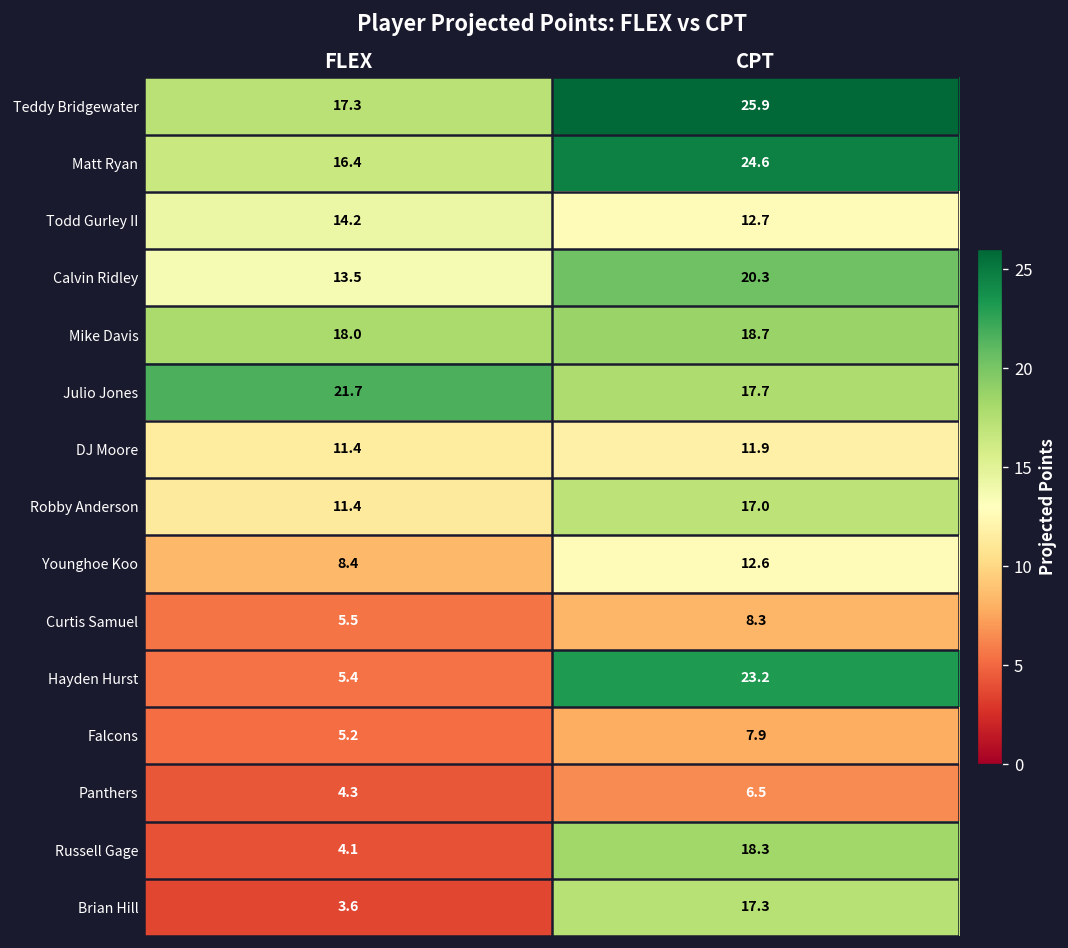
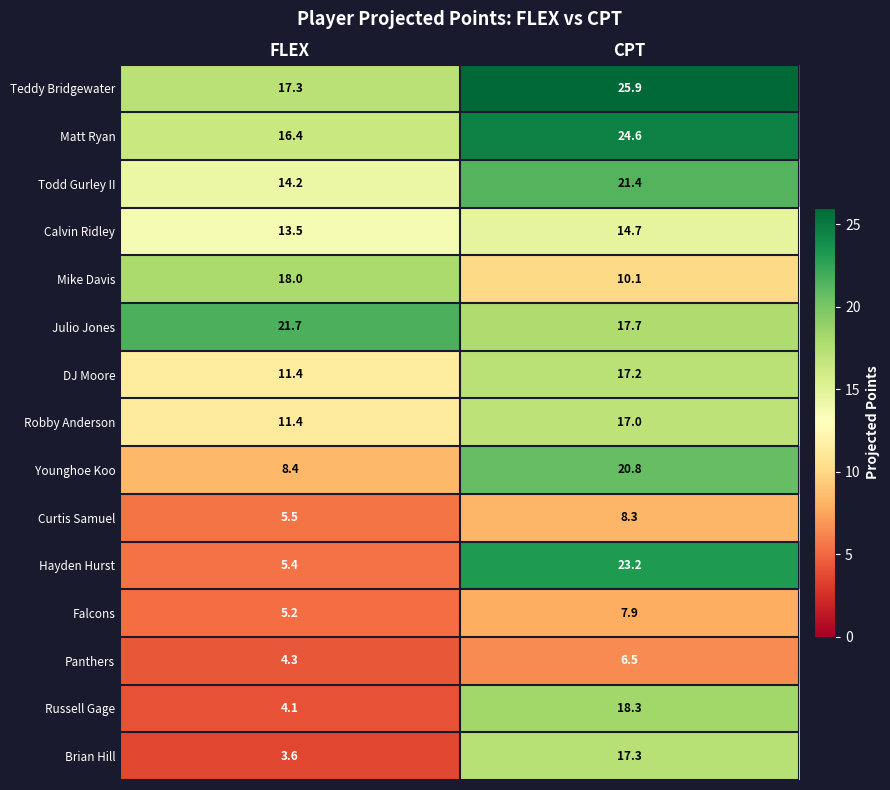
  {
    "Teddy Bridgewater": {
      "FLEX": 17.3,
      "CPT": 25.9
    },
    "Matt Ryan": {
      "FLEX": 16.4,
      "CPT": 24.6
    },
    "Todd Gurley II": {
      "FLEX": 14.2,
-     "CPT": 12.7
+     "CPT": 21.4
    },
    "Calvin Ridley": {
      "FLEX": 13.5,
-     "CPT": 20.3
+     "CPT": 14.7
    },
    "Mike Davis": {
      "FLEX": 18.0,
-     "CPT": 18.7
+     "CPT": 10.1
    },
    "Julio Jones": {
      "FLEX": 21.7,
      "CPT": 17.7
    },
    "DJ Moore": {
      "FLEX": 11.4,
-     "CPT": 11.9
+     "CPT": 17.2
    },
    "Robby Anderson": {
      "FLEX": 11.4,
      "CPT": 17.0
    },
    "Younghoe Koo": {
      "FLEX": 8.4,
-     "CPT": 12.6
+     "CPT": 20.8
    },
    "Curtis Samuel": {
      "FLEX": 5.5,
      "CPT": 8.3
    },
    "Hayden Hurst": {
      "FLEX": 5.4,
      "CPT": 23.2
    },
    "Falcons": {
      "FLEX": 5.2,
      "CPT": 7.9
    },
    "Panthers": {
      "FLEX": 4.3,
      "CPT": 6.5
    },
    "Russell Gage": {
      "FLEX": 4.1,
      "CPT": 18.3
    },
    "Brian Hill": {
      "FLEX": 3.6,
      "CPT": 17.3
    }
  }
